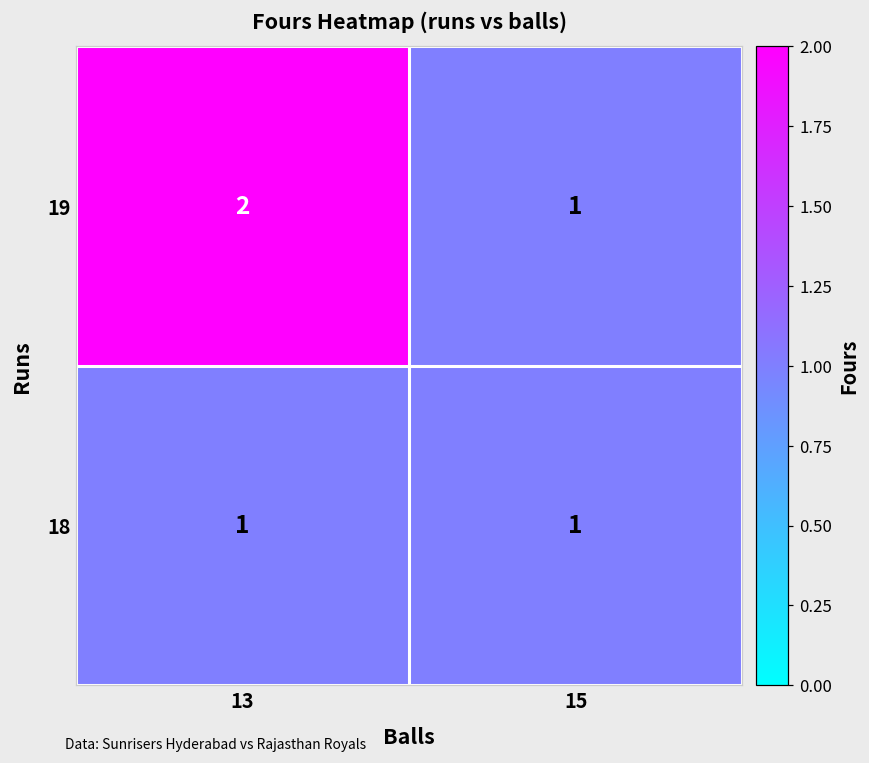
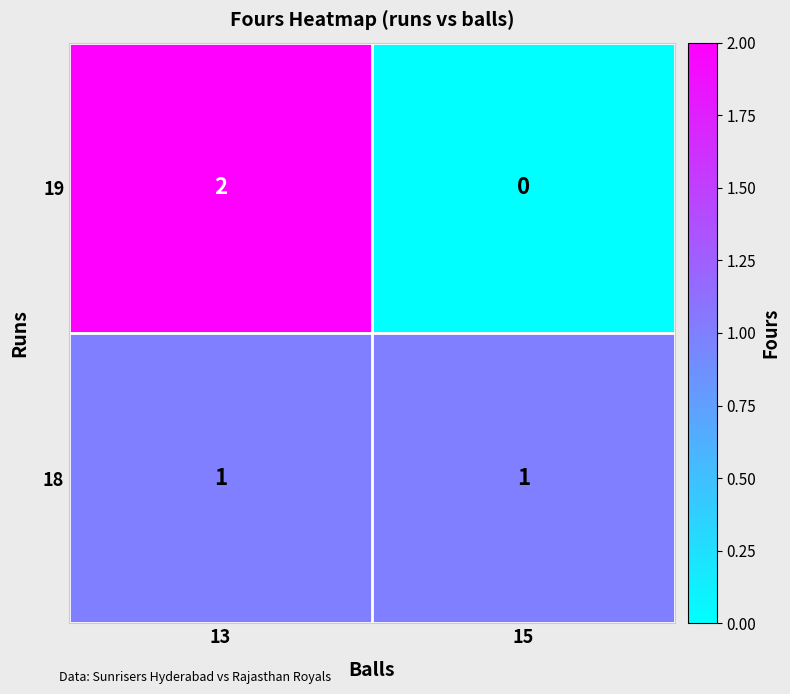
  {
    "19": {
      "13": 2,
-     "15": 1
+     "15": 0
    },
    "18": {
      "13": 1,
      "15": 1
    }
  }
